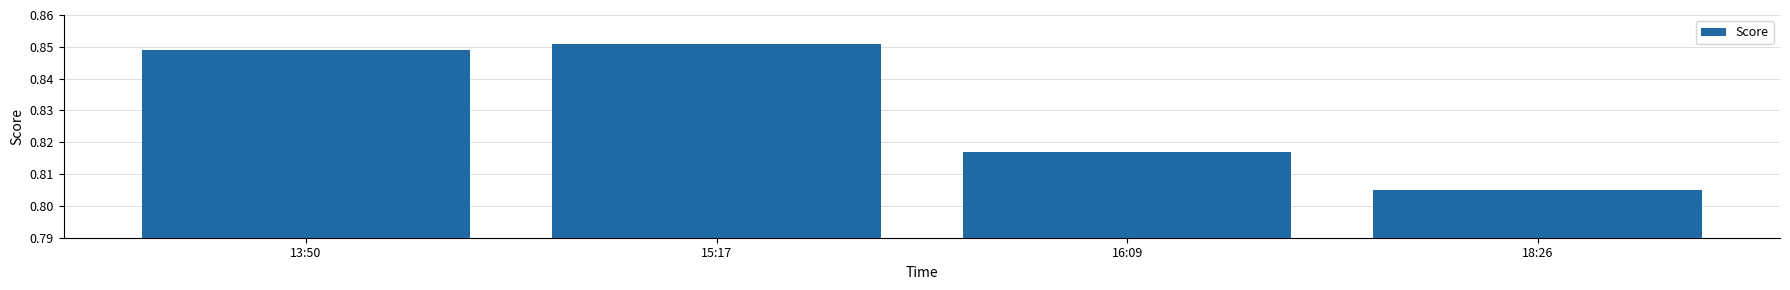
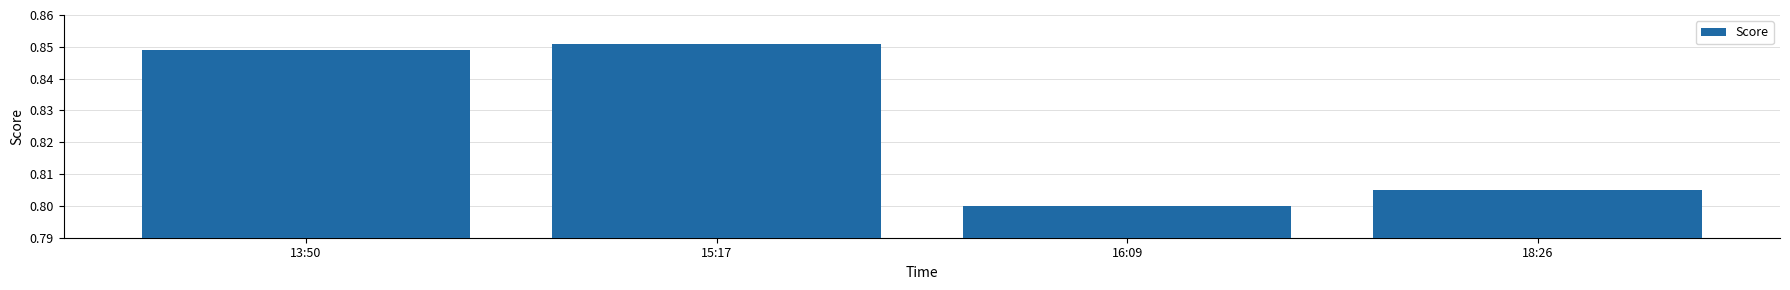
  {
    "13:50": 0.849,
    "15:17": 0.851,
-   "16:09": 0.817,
+   "16:09": 0.800,
    "18:26": 0.805
  }
